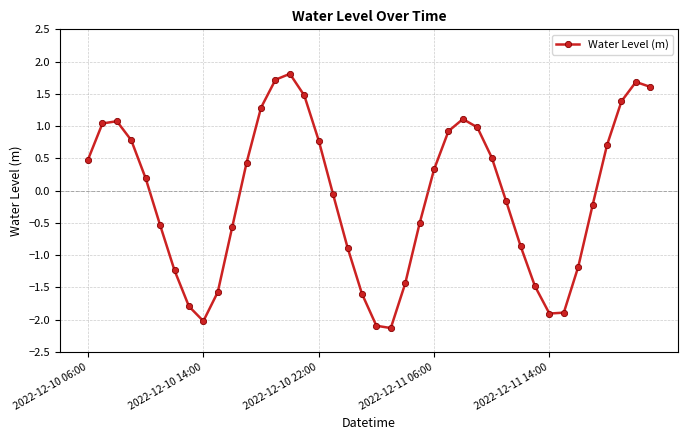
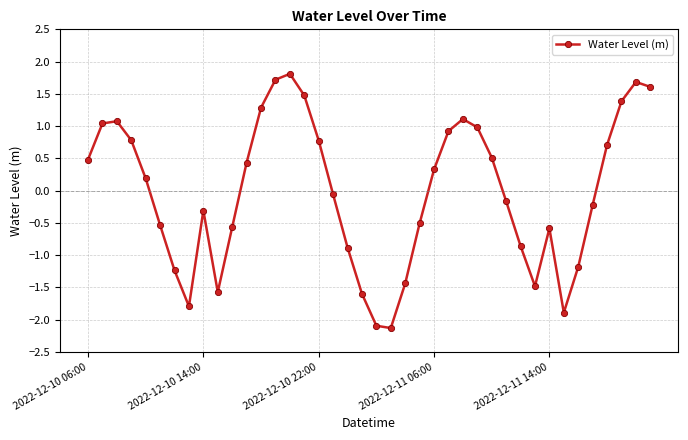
  {
    "2022-12-10 06:00": 0.5,
-   "2022-12-10 14:00": -2.0,
+   "2022-12-10 14:00": -0.3,
    "2022-12-10 22:00": 0.8,
    "2022-12-11 06:00": 0.3,
-   "2022-12-11 14:00": -1.9
+   "2022-12-11 14:00": -0.6
  }
